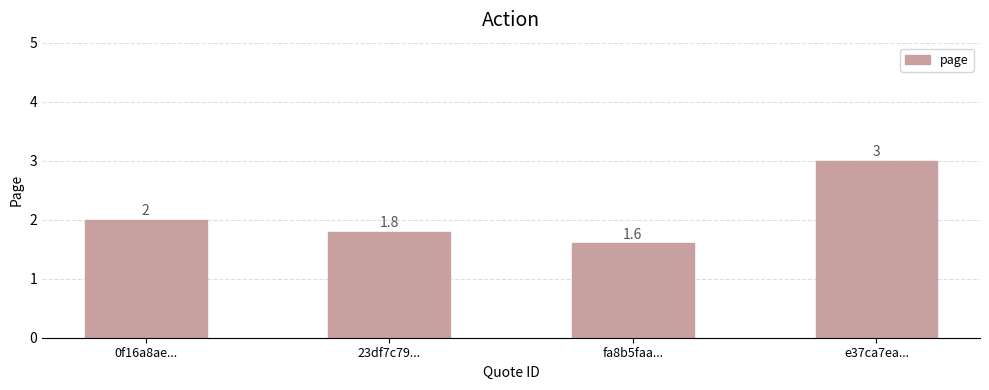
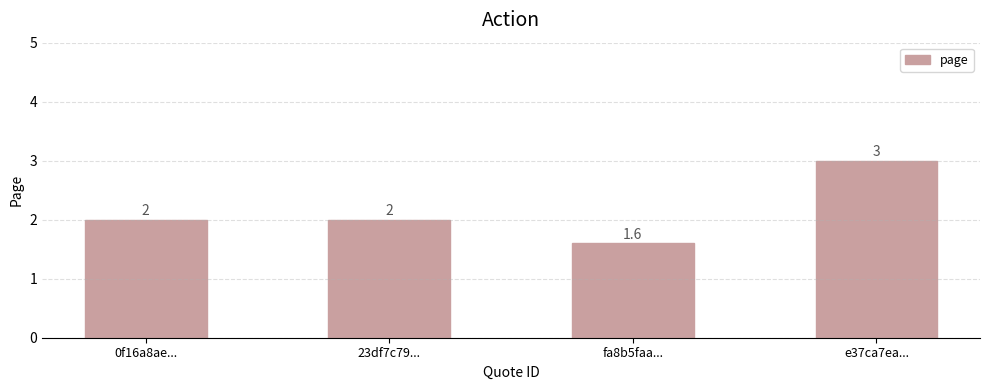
  {
    "0f16a8ae...": 2,
-   "23df7c79...": 1.8,
+   "23df7c79...": 2,
    "fa8b5faa...": 1.6,
    "e37ca7ea...": 3
  }
